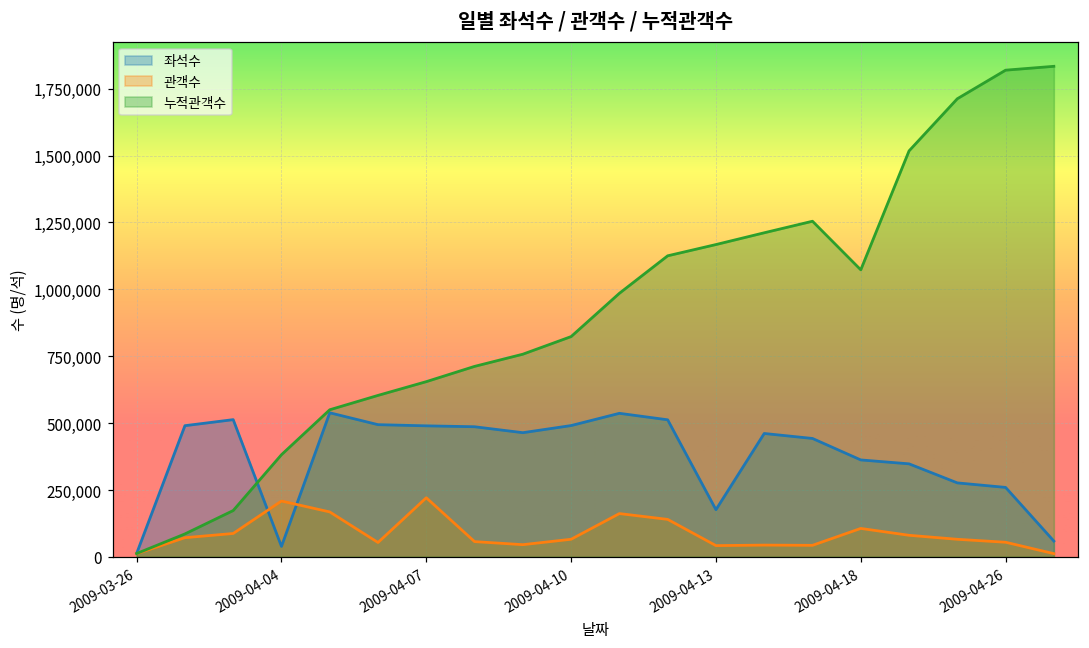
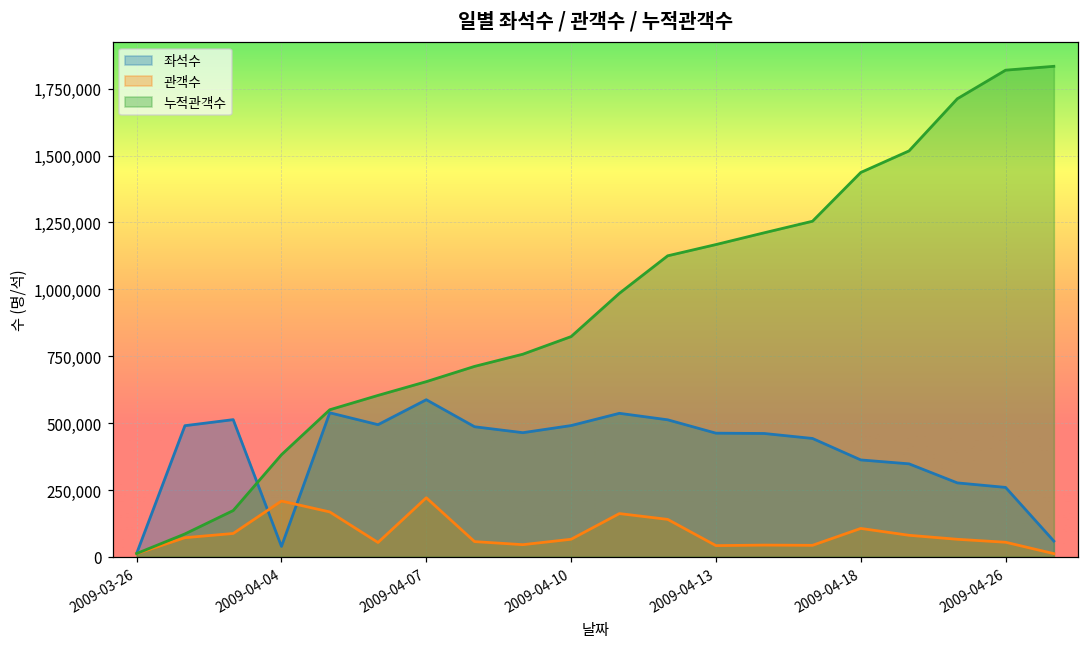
  {
    "좌석수": {
      "2009-04-04": "40,000",
-     "2009-04-07": "490,000",
+     "2009-04-07": "590,000",
      "2009-04-10": "490,000",
-     "2009-04-13": "180,000",
+     "2009-04-13": "460,000",
      "2009-04-18": "360,000",
      "2009-04-26": "260,000"
    },
    "관객수": {
      "2009-04-04": "210,000",
      "2009-04-07": "220,000",
      "2009-04-10": "70,000",
      "2009-04-13": "40,000",
      "2009-04-18": "110,000",
      "2009-04-26": "50,000"
    },
    "누적관객수": {
      "2009-04-04": "380,000",
      "2009-04-07": "650,000",
      "2009-04-10": "820,000",
      "2009-04-13": "1,170,000",
-     "2009-04-18": "1,070,000",
+     "2009-04-18": "1,440,000",
      "2009-04-26": "1,820,000"
    }
  }
